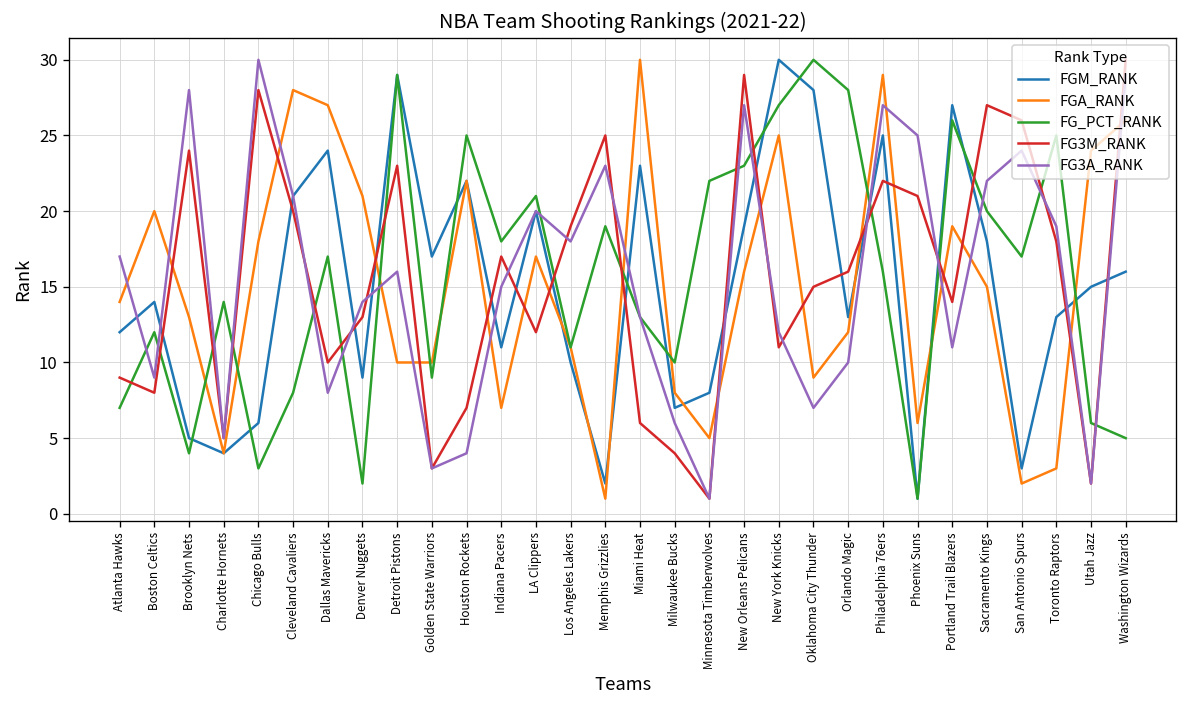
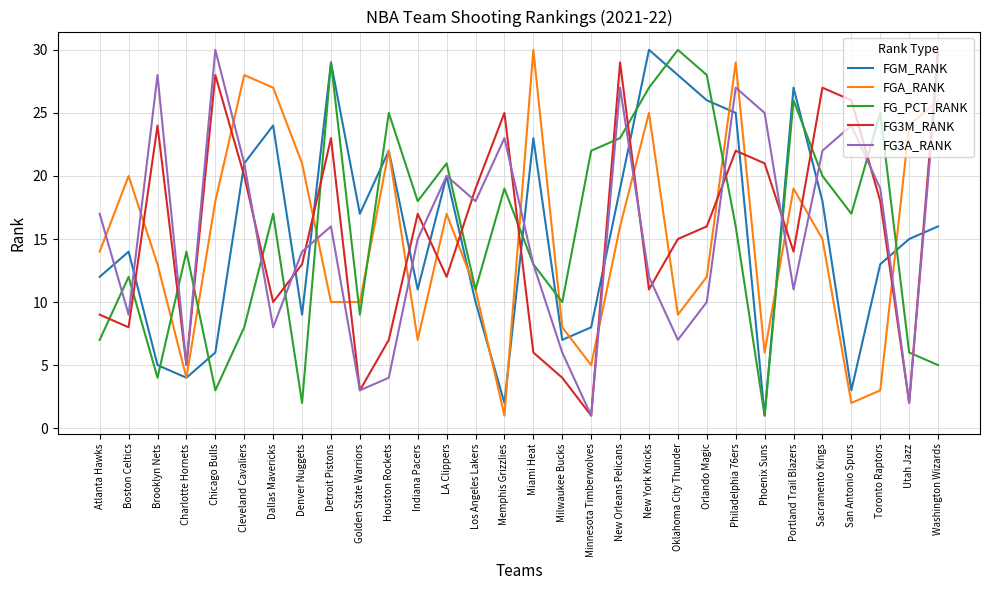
  {
    "FGM_RANK": {
      "Atlanta Hawks": 12,
      "Boston Celtics": 14,
      "Brooklyn Nets": 5,
      "Chicago Bulls": 6,
      "Dallas Mavericks": 24,
      "Denver Nuggets": 9,
      "Golden State Warriors": 17,
      "Indiana Pacers": 11,
      "Los Angeles Lakers": 10,
      "Memphis Grizzlies": 2,
      "Miami Heat": 23,
      "Milwaukee Bucks": 7,
      "Minnesota Timberwolves": 8,
      "New Orleans Pelicans": 19,
      "New York Knicks": 30,
      "Oklahoma City Thunder": 28,
-     "Orlando Magic": 13,
+     "Orlando Magic": 26,
      "Philadelphia 76ers": 25,
      "Portland Trail Blazers": 27,
      "Sacramento Kings": 18,
      "San Antonio Spurs": 3,
      "Toronto Raptors": 13,
      "Utah Jazz": 15,
      "Washington Wizards": 16
    },
    "FGA_RANK": {
      "Atlanta Hawks": 14,
      "Boston Celtics": 20,
      "Brooklyn Nets": 13,
      "Chicago Bulls": 18,
      "Cleveland Cavaliers": 28,
      "Dallas Mavericks": 27,
      "Denver Nuggets": 21,
      "Detroit Pistons": 10,
      "Golden State Warriors": 10,
      "Indiana Pacers": 7,
      "LA Clippers": 17,
      "Memphis Grizzlies": 1,
      "Miami Heat": 30,
      "Milwaukee Bucks": 8,
      "Minnesota Timberwolves": 5,
      "New Orleans Pelicans": 16,
      "New York Knicks": 25,
      "Oklahoma City Thunder": 9,
      "Orlando Magic": 12,
      "Philadelphia 76ers": 29,
      "Phoenix Suns": 6,
      "Portland Trail Blazers": 19,
      "Sacramento Kings": 15,
      "San Antonio Spurs": 2,
      "Toronto Raptors": 3
    },
    "FG_PCT_RANK": {
      "Atlanta Hawks": 7,
      "Boston Celtics": 12,
      "Brooklyn Nets": 4,
      "Charlotte Hornets": 14,
      "Chicago Bulls": 3,
      "Cleveland Cavaliers": 8,
      "Dallas Mavericks": 17,
      "Denver Nuggets": 2,
      "Golden State Warriors": 9,
      "Houston Rockets": 25,
      "Indiana Pacers": 18,
      "LA Clippers": 21,
      "Memphis Grizzlies": 19,
      "Milwaukee Bucks": 10,
      "Minnesota Timberwolves": 22,
      "New Orleans Pelicans": 23,
      "New York Knicks": 27,
      "Oklahoma City Thunder": 30,
      "Orlando Magic": 28,
      "Philadelphia 76ers": 16,
      "Portland Trail Blazers": 26,
      "Sacramento Kings": 20,
      "San Antonio Spurs": 17,
      "Utah Jazz": 6,
      "Washington Wizards": 5
    },
    "FG3M_RANK": {
      "Atlanta Hawks": 9,
      "Boston Celtics": 8,
      "Brooklyn Nets": 24,
      "Chicago Bulls": 28,
      "Cleveland Cavaliers": 20,
      "Dallas Mavericks": 10,
      "Denver Nuggets": 13,
      "Detroit Pistons": 23,
      "Houston Rockets": 7,
      "Indiana Pacers": 17,
      "LA Clippers": 12,
      "Los Angeles Lakers": 19,
      "Memphis Grizzlies": 25,
      "Miami Heat": 6,
      "Milwaukee Bucks": 4,
      "New Orleans Pelicans": 29,
      "New York Knicks": 11,
      "Oklahoma City Thunder": 15,
      "Orlando Magic": 16,
      "Philadelphia 76ers": 22,
      "Phoenix Suns": 21,
      "Portland Trail Blazers": 14,
      "Sacramento Kings": 27,
      "Toronto Raptors": 18
    },
    "FG3A_RANK": {
      "Atlanta Hawks": 17,
      "Boston Celtics": 9,
      "Brooklyn Nets": 28,
      "Chicago Bulls": 30,
      "Dallas Mavericks": 8,
      "Denver Nuggets": 14,
      "Detroit Pistons": 16,
      "Houston Rockets": 4,
      "Indiana Pacers": 15,
      "Los Angeles Lakers": 18,
      "Memphis Grizzlies": 23,
      "Milwaukee Bucks": 6,
      "New Orleans Pelicans": 27,
      "New York Knicks": 12,
      "Oklahoma City Thunder": 7,
      "Orlando Magic": 10,
      "Philadelphia 76ers": 27,
      "Phoenix Suns": 25,
      "Portland Trail Blazers": 11,
      "Sacramento Kings": 22,
      "Toronto Raptors": 19
    }
  }
